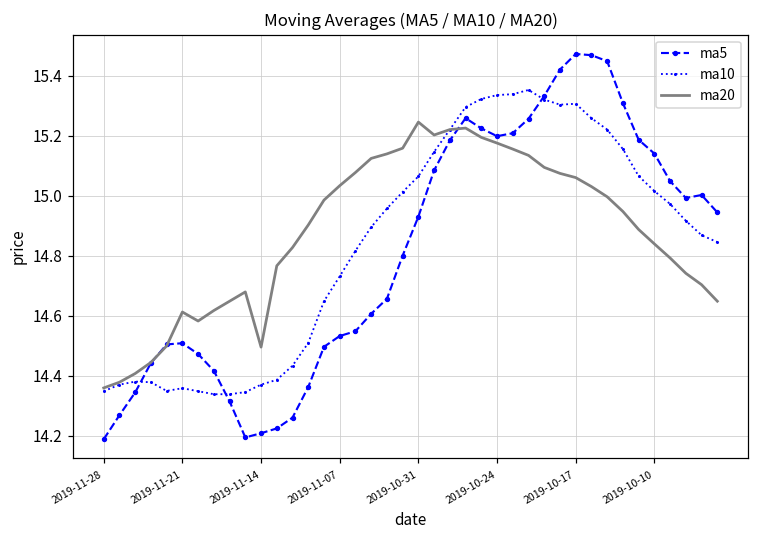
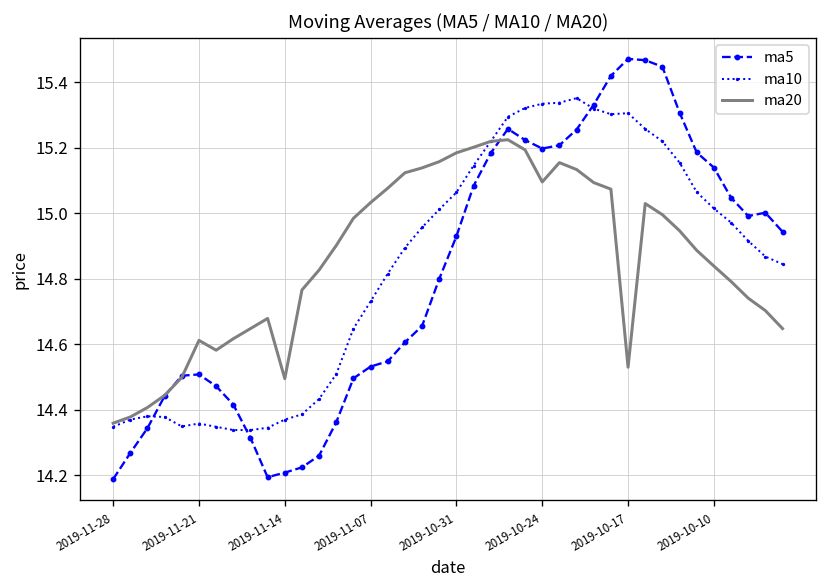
  {
    "ma20": {
      "2019-11-28": 14.36,
      "2019-11-21": 14.61,
      "2019-11-14": 14.50,
      "2019-11-07": 15.03,
-     "2019-10-31": 15.25,
-     "2019-10-24": 15.18,
-     "2019-10-17": 15.06,
+     "2019-10-31": 15.19,
+     "2019-10-24": 15.10,
+     "2019-10-17": 14.53,
      "2019-10-10": 14.84
    }
  }
